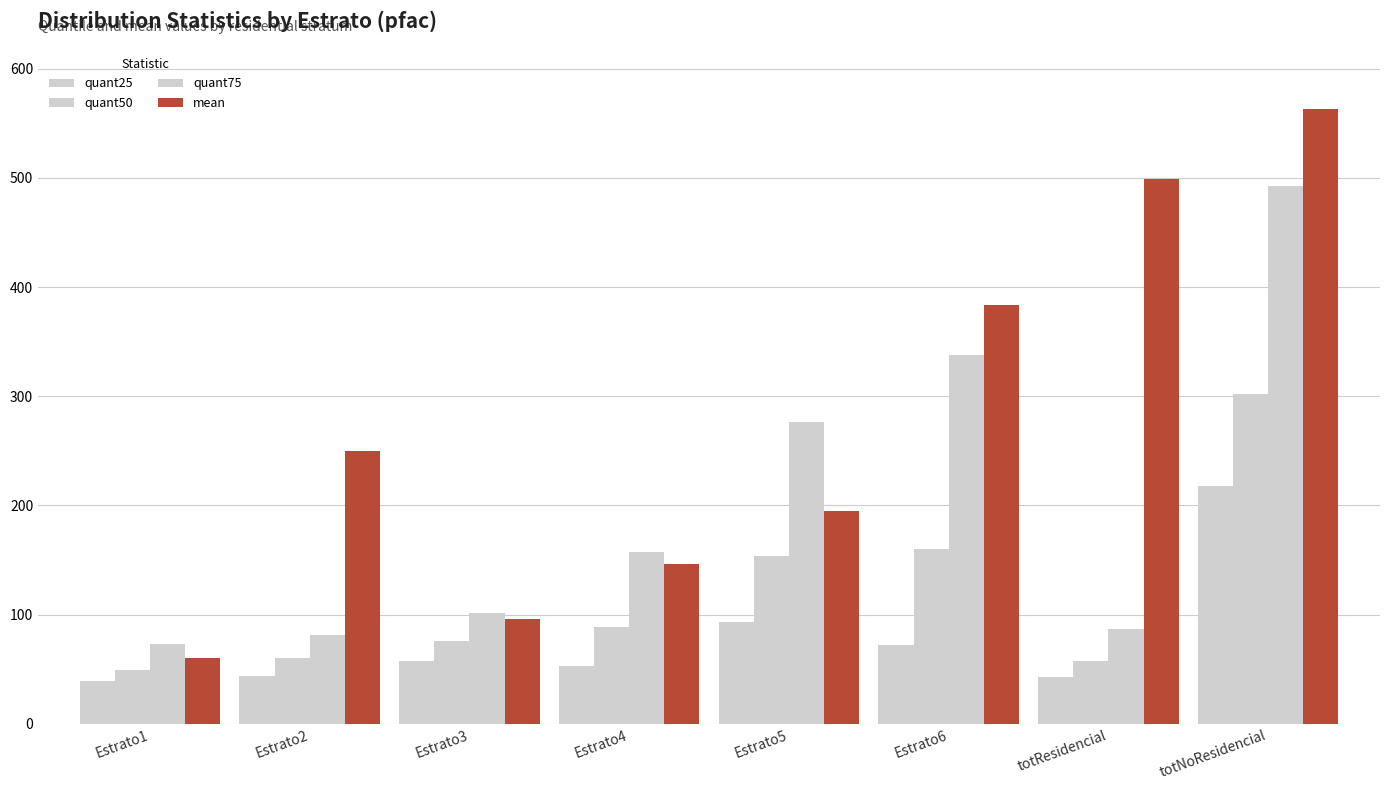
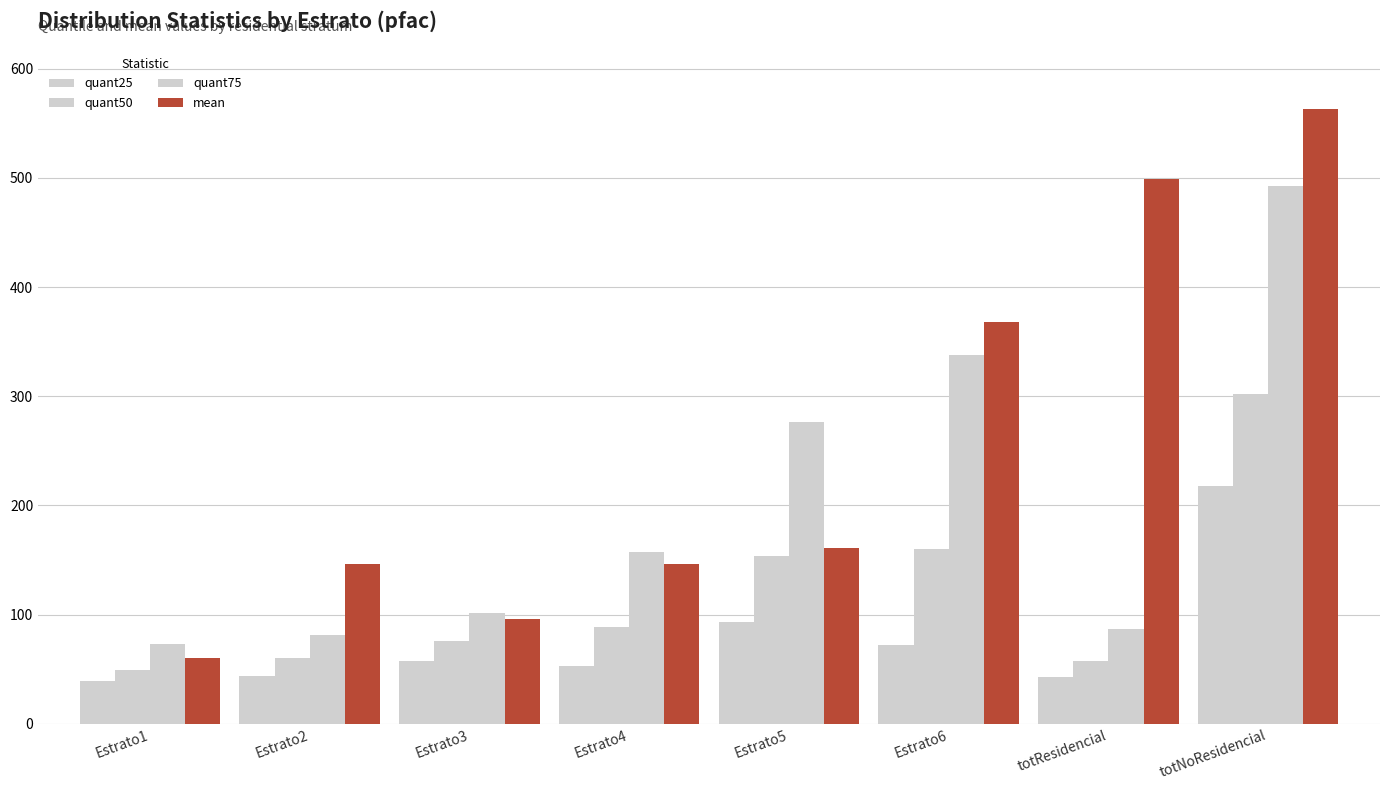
  {
    "mean": {
      "Estrato1": 61,
-     "Estrato2": 250,
+     "Estrato2": 146,
      "Estrato3": 96,
      "Estrato4": 146,
-     "Estrato5": 195,
-     "Estrato6": 383,
+     "Estrato5": 161,
+     "Estrato6": 368,
      "totResidencial": 499,
      "totNoResidencial": 563
    }
  }
